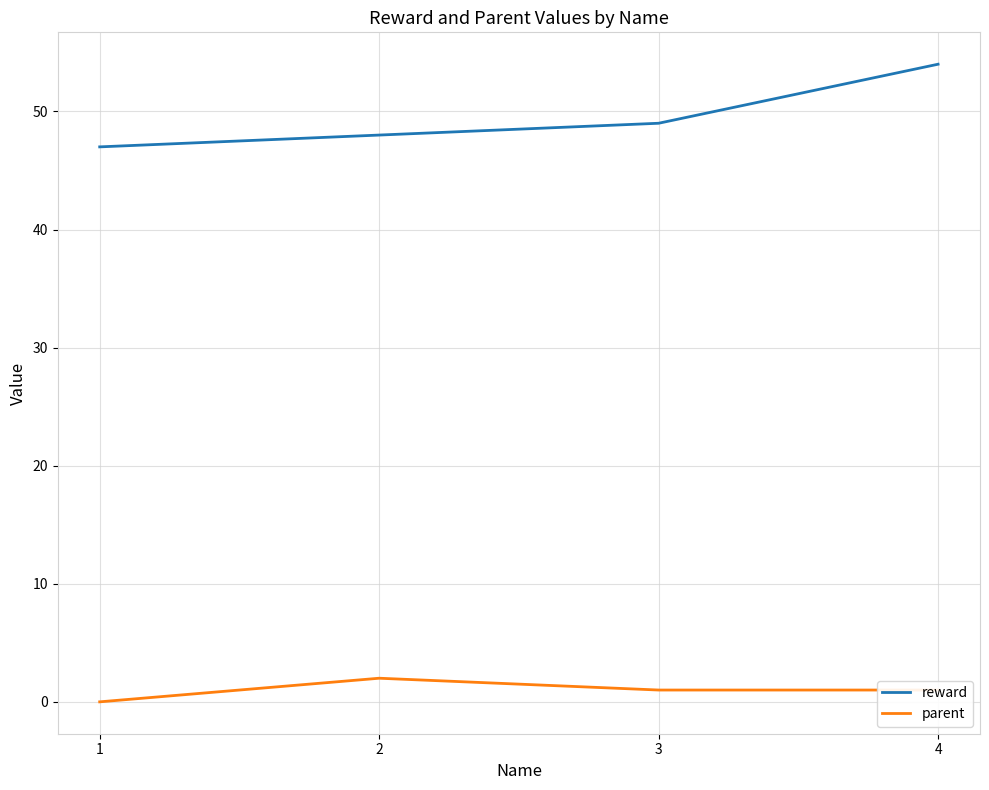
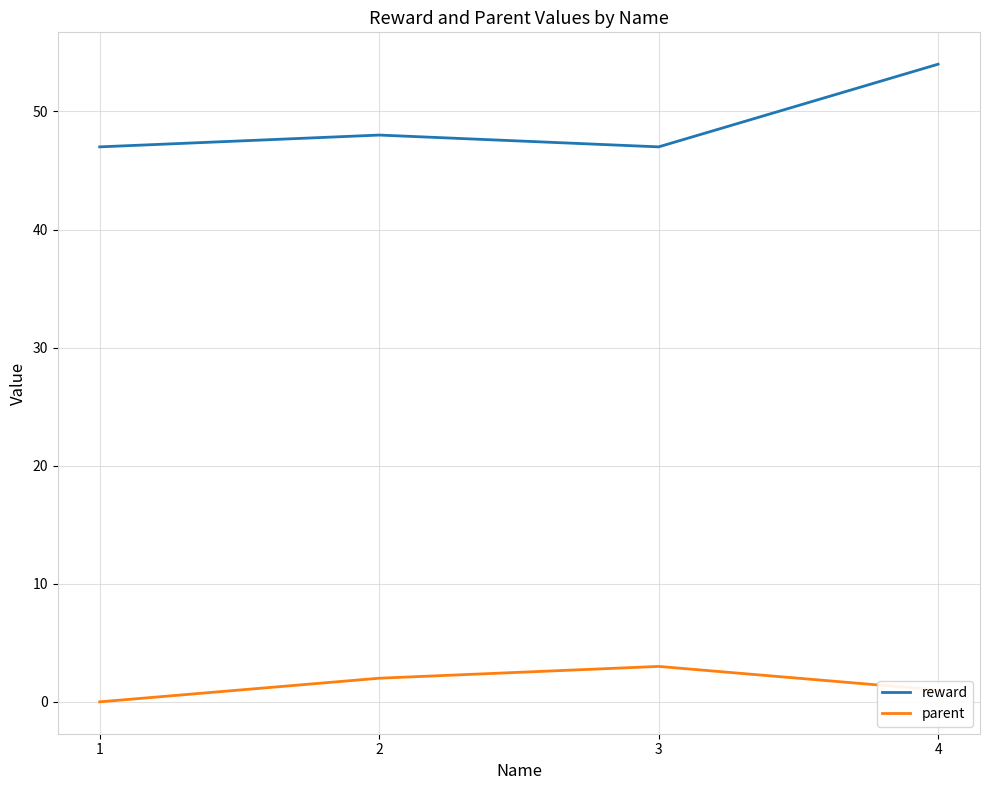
  {
    "reward": {
      "1": 47,
      "2": 48,
-     "3": 49,
+     "3": 47,
      "4": 54
    },
    "parent": {
      "1": 0,
      "2": 2,
-     "3": 1
+     "3": 3
    }
  }
